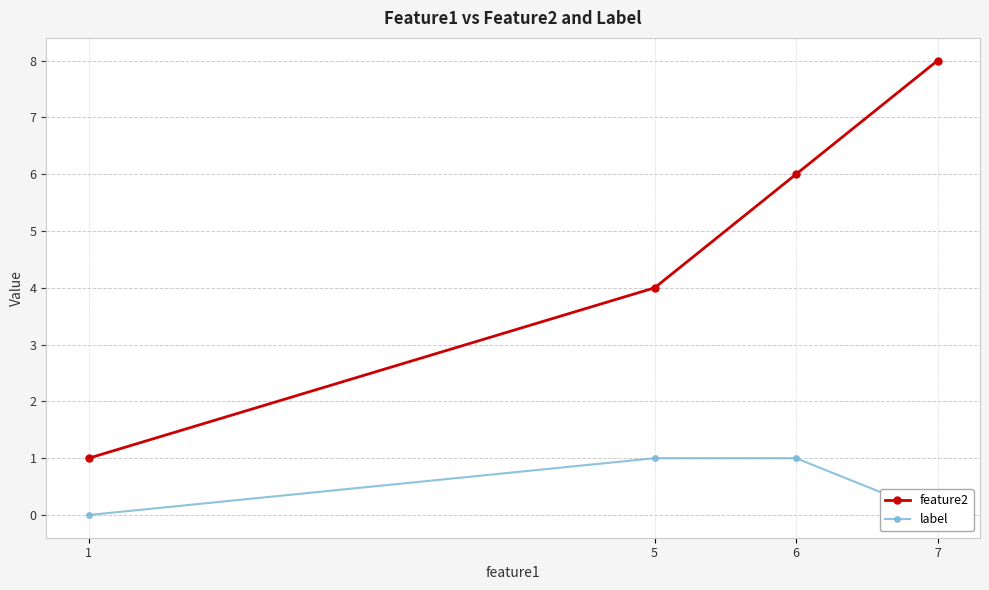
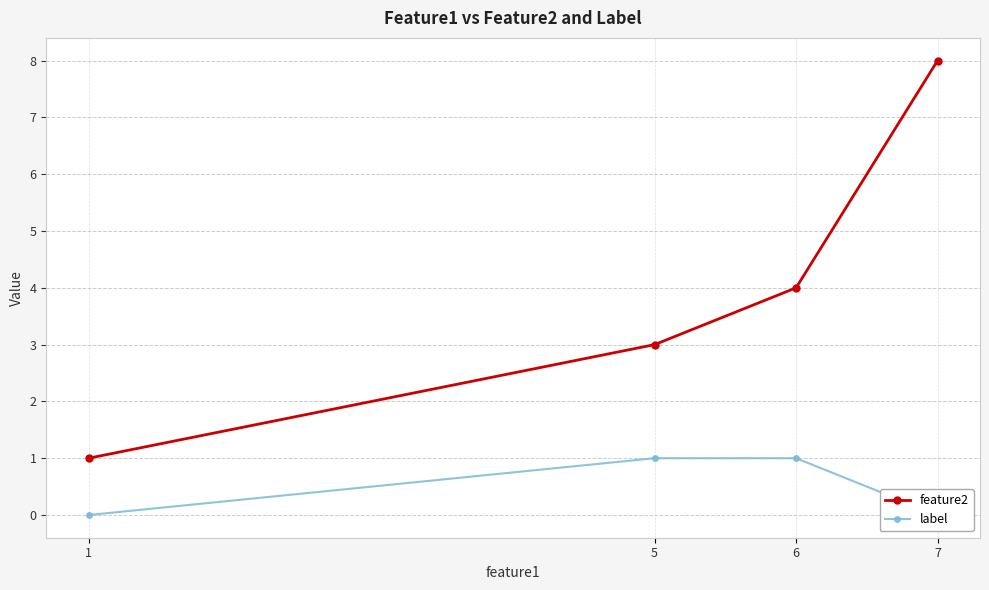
  {
    "feature2": {
      "1": 1,
-     "5": 4,
-     "6": 6,
+     "5": 3,
+     "6": 4,
      "7": 8
    },
    "label": {
      "1": 0,
      "5": 1,
      "6": 1
    }
  }
